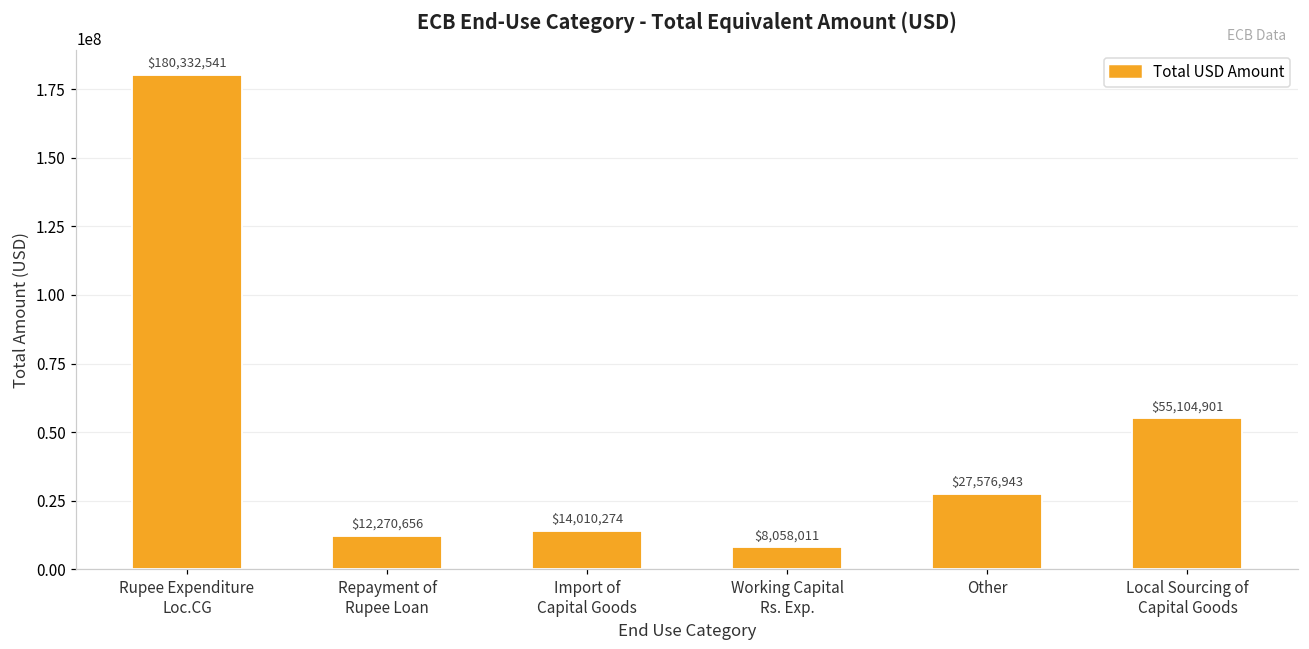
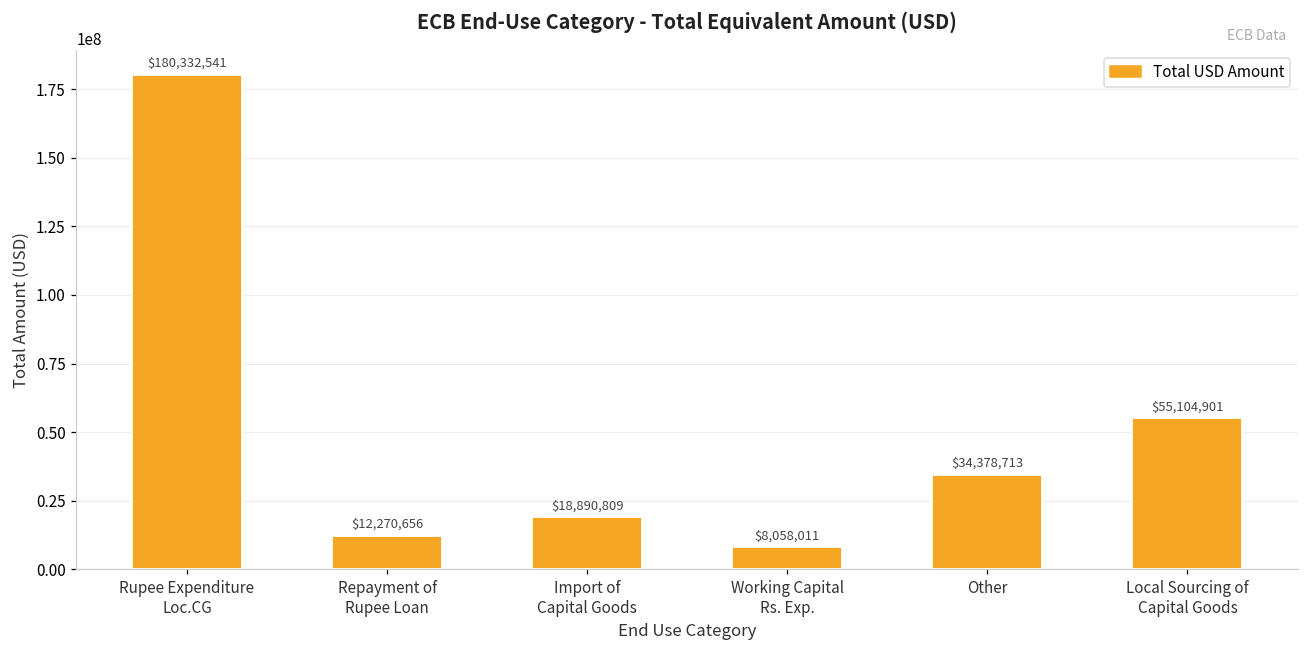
  {
    "Rupee Expenditure Loc.CG": "$180,332,541",
    "Repayment of Rupee Loan": "$12,270,656",
-   "Import of Capital Goods": "$14,010,274",
+   "Import of Capital Goods": "$18,890,809",
    "Working Capital Rs. Exp.": "$8,058,011",
-   "Other": "$27,576,943",
+   "Other": "$34,378,713",
    "Local Sourcing of Capital Goods": "$55,104,901"
  }
